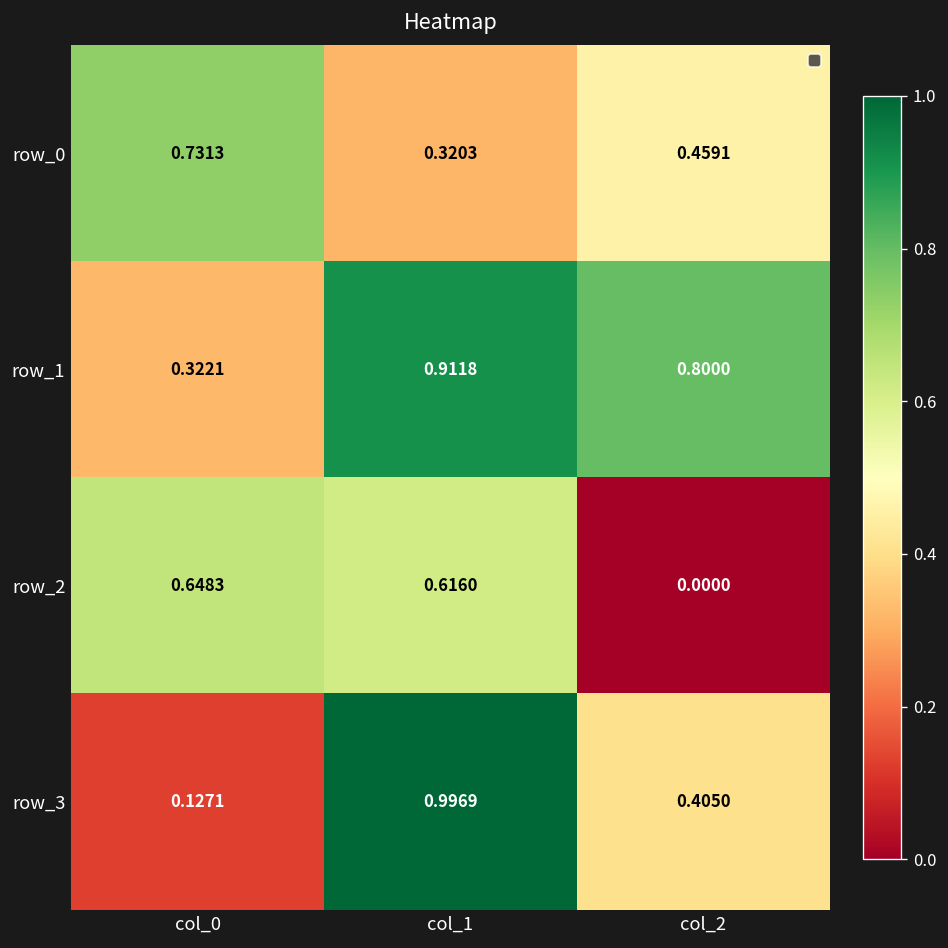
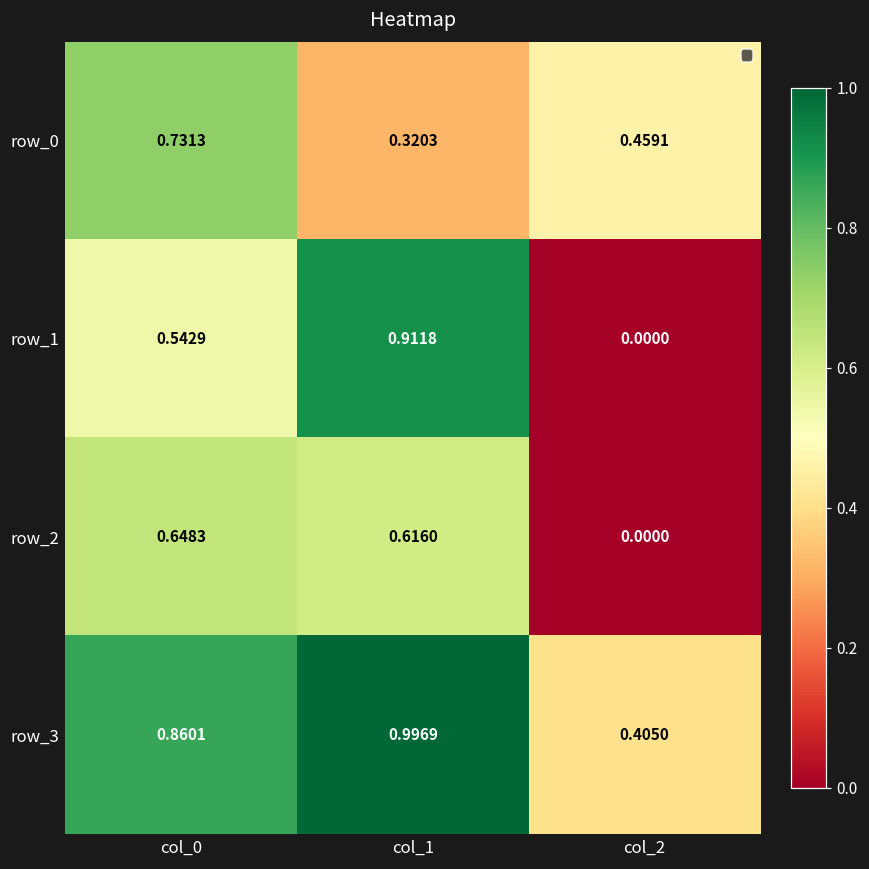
  {
    "row_0": {
      "col_0": 0.7313,
      "col_1": 0.3203,
      "col_2": 0.4591
    },
    "row_1": {
-     "col_0": 0.3221,
+     "col_0": 0.5429,
      "col_1": 0.9118,
-     "col_2": 0.8000
+     "col_2": 0.0000
    },
    "row_2": {
      "col_0": 0.6483,
      "col_1": 0.6160,
      "col_2": 0.0000
    },
    "row_3": {
-     "col_0": 0.1271,
+     "col_0": 0.8601,
      "col_1": 0.9969,
      "col_2": 0.4050
    }
  }
